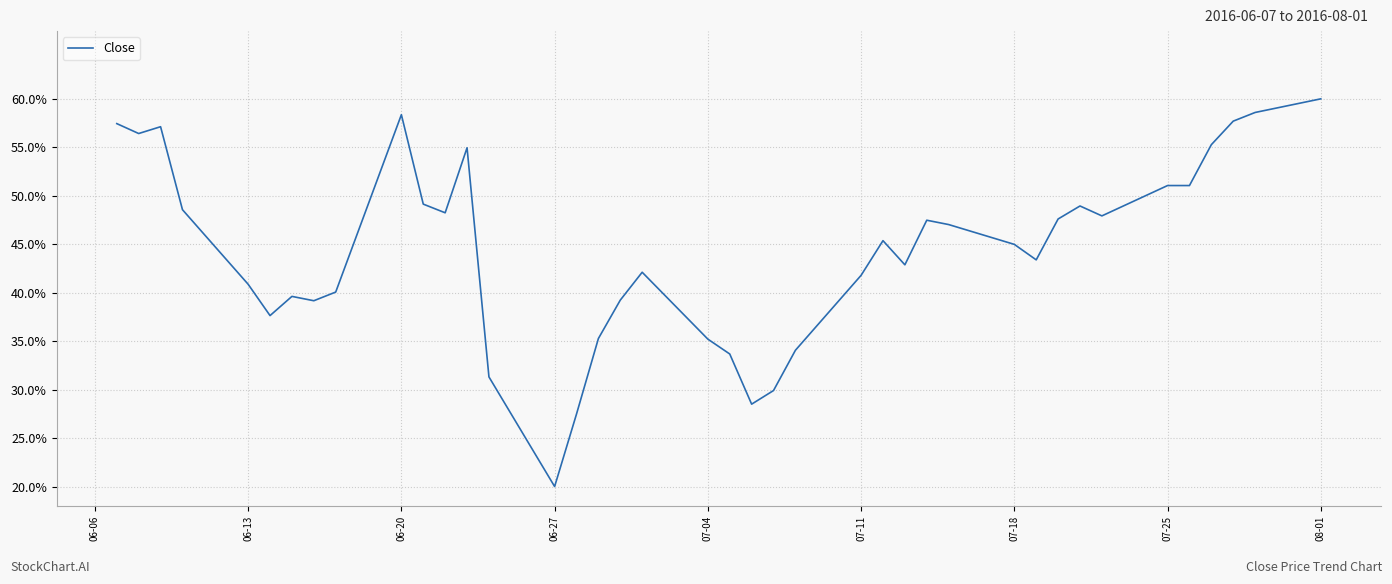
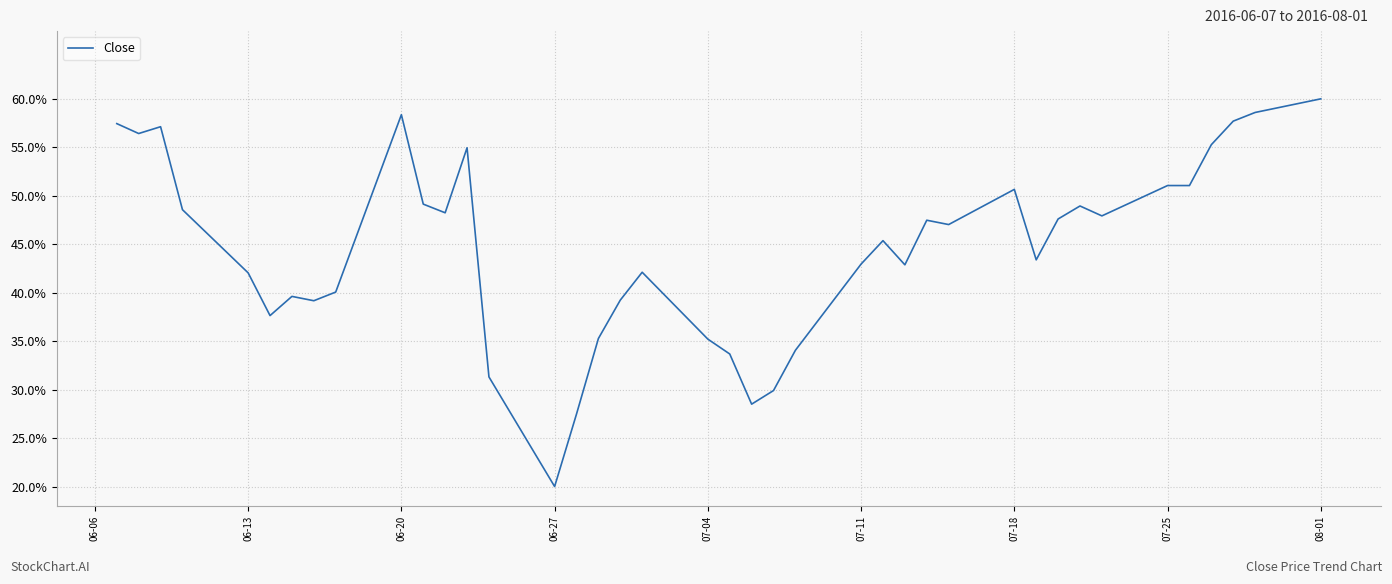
  {
-   "06-13": "41%",
+   "06-13": "42%",
    "06-20": "58%",
    "06-27": "20%",
    "07-04": "35%",
-   "07-11": "42%",
-   "07-18": "45%",
+   "07-11": "43%",
+   "07-18": "51%",
    "07-25": "51%",
    "08-01": "60%"
  }
